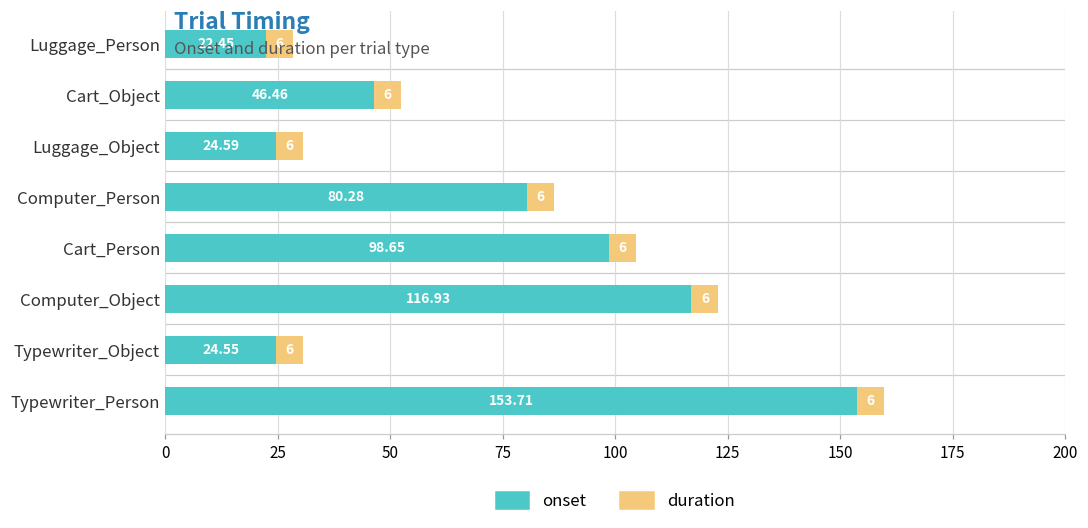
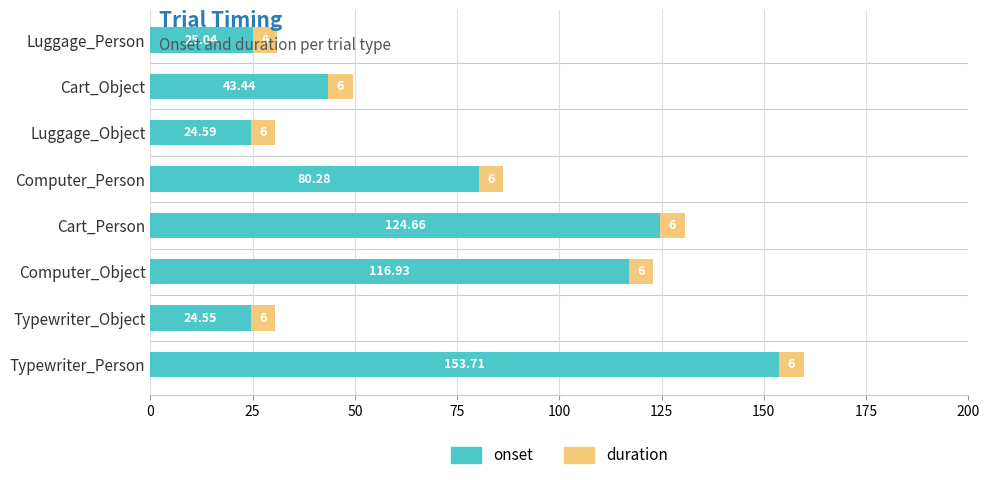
  {
    "onset": {
-     "Luggage_Person": 22.45,
-     "Cart_Object": 46.46,
+     "Luggage_Person": 25.04,
+     "Cart_Object": 43.44,
      "Luggage_Object": 24.59,
      "Computer_Person": 80.28,
-     "Cart_Person": 98.65,
+     "Cart_Person": 124.66,
      "Computer_Object": 116.93,
      "Typewriter_Object": 24.55,
      "Typewriter_Person": 153.71
    },
    "duration": {
      "Luggage_Person": 6,
      "Cart_Object": 6,
      "Luggage_Object": 6,
      "Computer_Person": 6,
      "Cart_Person": 6,
      "Computer_Object": 6,
      "Typewriter_Object": 6,
      "Typewriter_Person": 6
    }
  }
